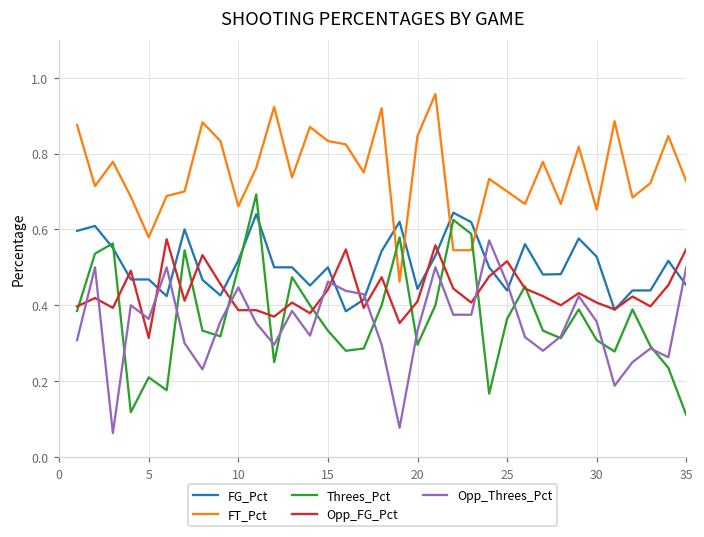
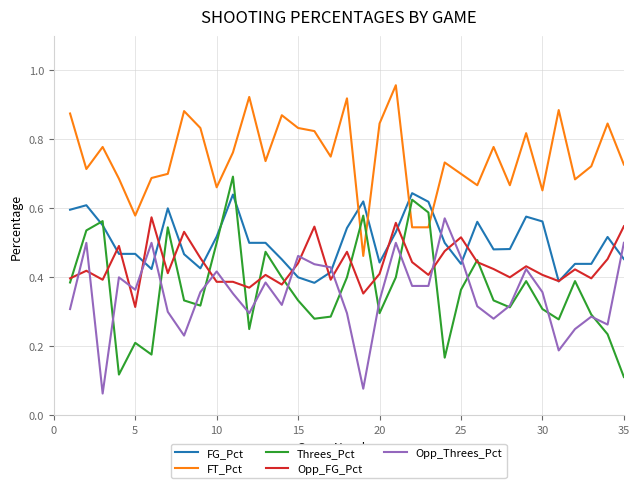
  {
    "FG_Pct": {
      "5": 0.47,
      "10": 0.52,
-     "15": 0.5,
+     "15": 0.4,
      "20": 0.44,
      "25": 0.44,
-     "30": 0.53,
+     "30": 0.56,
      "35": 0.45
    },
    "FT_Pct": {
      "5": 0.58,
      "10": 0.66,
      "15": 0.83,
      "20": 0.85,
      "25": 0.70,
      "30": 0.65,
      "35": 0.73
    },
    "Threes_Pct": {
      "5": 0.21,
      "10": 0.50,
      "15": 0.33,
      "20": 0.30,
      "25": 0.36,
      "30": 0.31,
      "35": 0.11
    },
    "Opp_FG_Pct": {
      "5": 0.31,
      "10": 0.39,
      "15": 0.44,
      "20": 0.41,
      "25": 0.52,
      "30": 0.41,
      "35": 0.55
    },
    "Opp_Threes_Pct": {
      "5": 0.36,
-     "10": 0.45,
+     "10": 0.42,
      "15": 0.46,
      "20": 0.33,
      "25": 0.46,
      "30": 0.36,
      "35": 0.50
    }
  }
